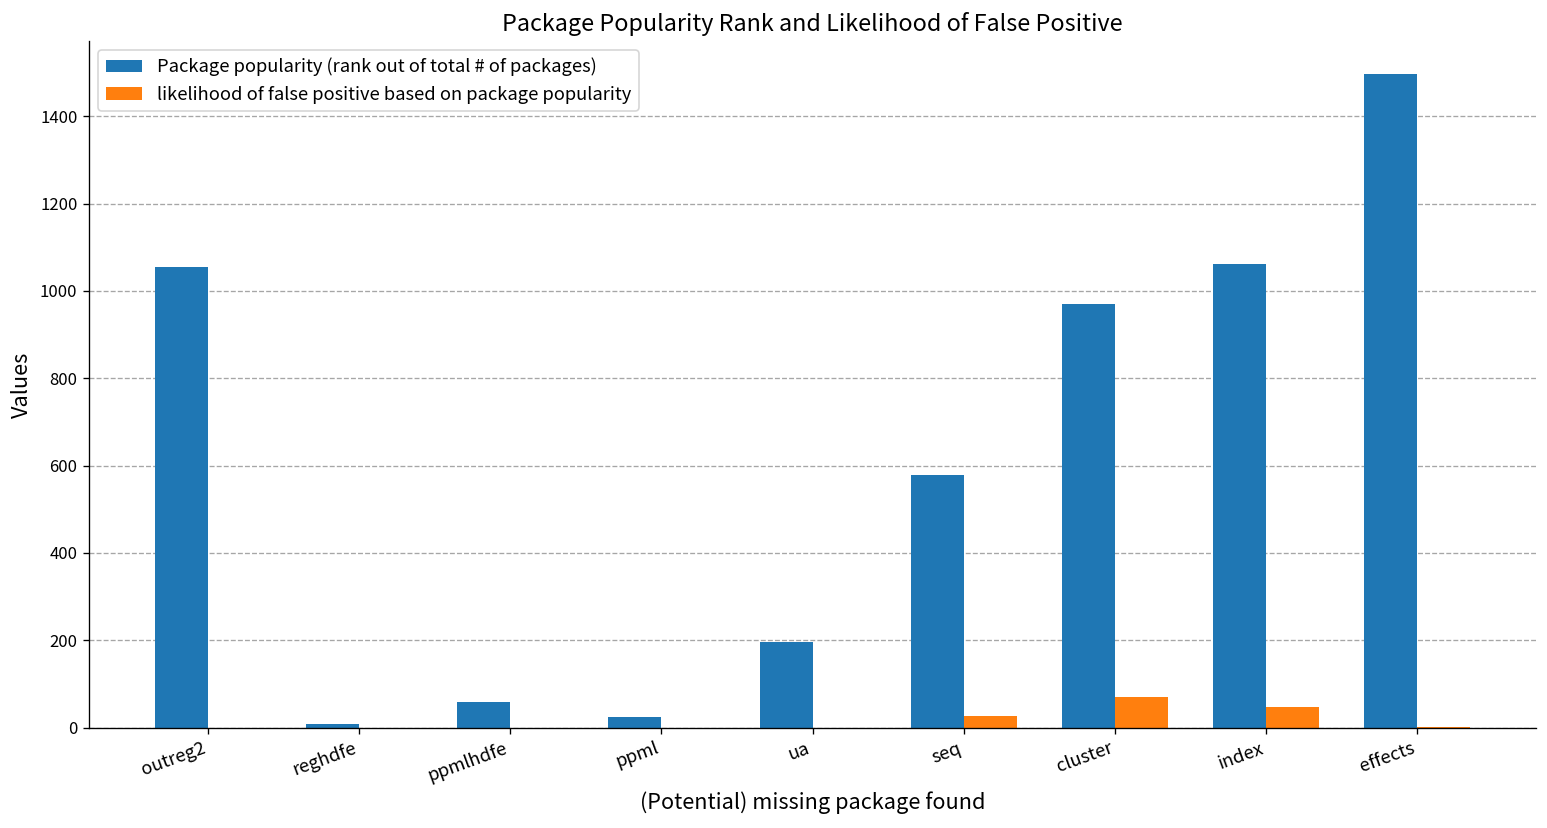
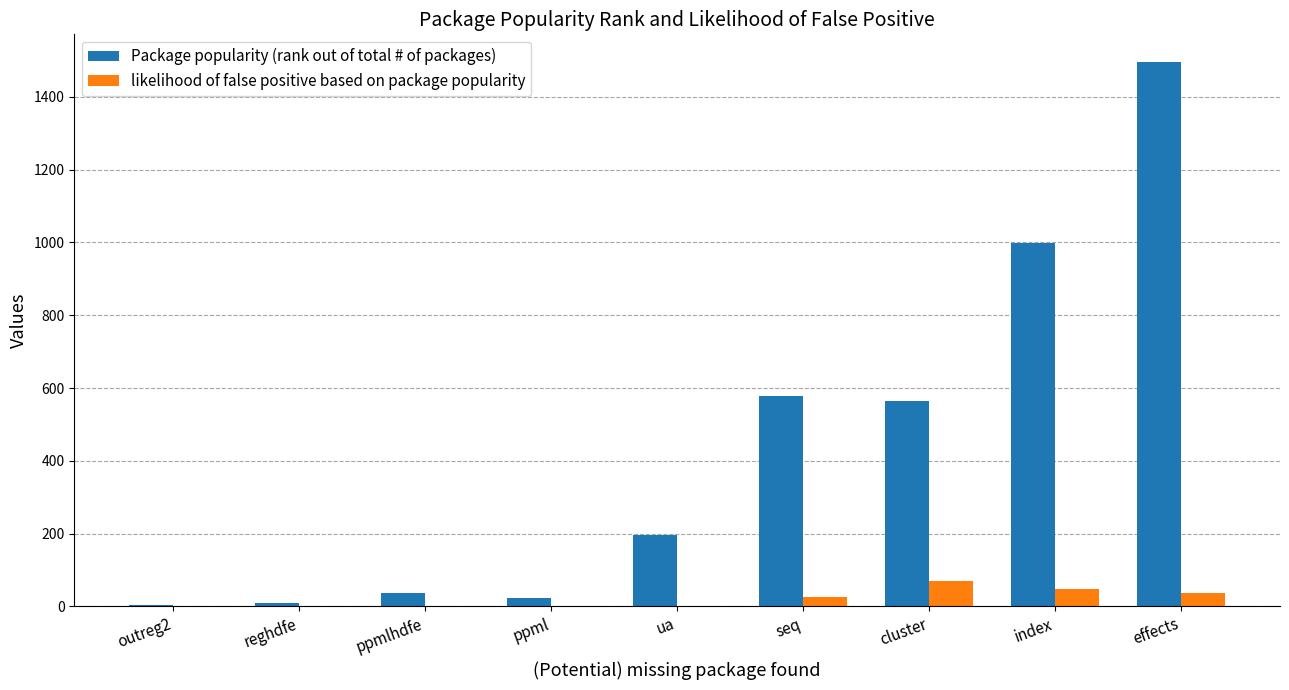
  {
    "Package popularity (rank out of total # of packages)": {
-     "outreg2": 1060,
+     "outreg2": 0,
      "reghdfe": 10,
-     "ppmlhdfe": 60,
+     "ppmlhdfe": 40,
      "ppml": 20,
      "ua": 200,
      "seq": 580,
-     "cluster": 970,
-     "index": 1060,
+     "cluster": 560,
+     "index": 1000,
      "effects": 1500
    },
    "likelihood of false positive based on package popularity": {
      "outreg2": 0,
      "reghdfe": 0,
      "ppmlhdfe": 0,
      "ppml": 0,
      "ua": 0,
      "seq": 30,
      "cluster": 70,
      "index": 50,
-     "effects": 0
+     "effects": 40
    }
  }
